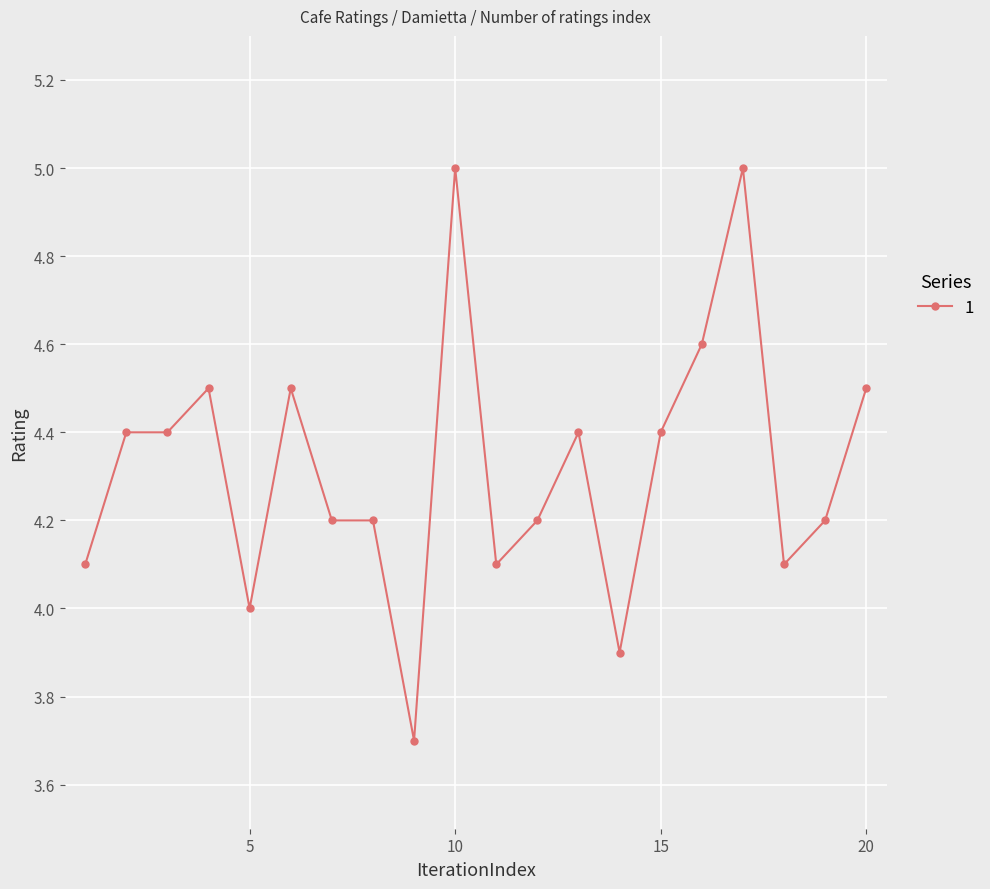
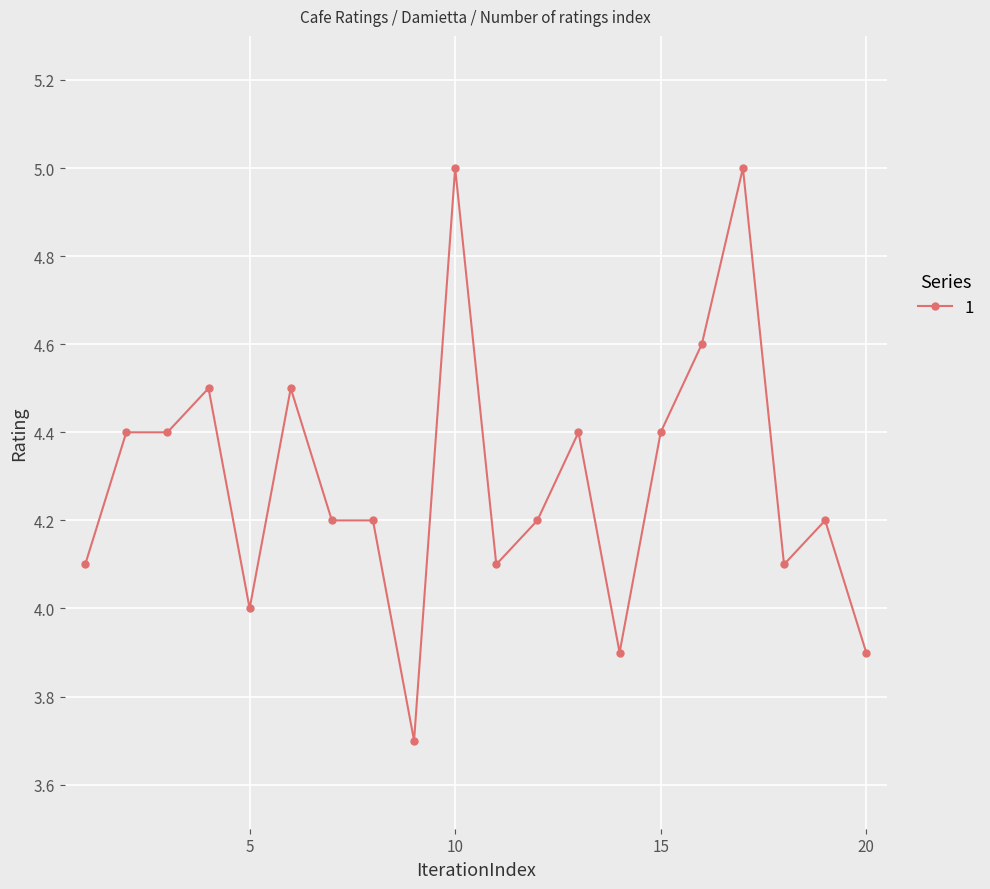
  {
    "5": 4.0,
    "10": 5.0,
    "15": 4.4,
-   "20": 4.5
+   "20": 3.9
  }
